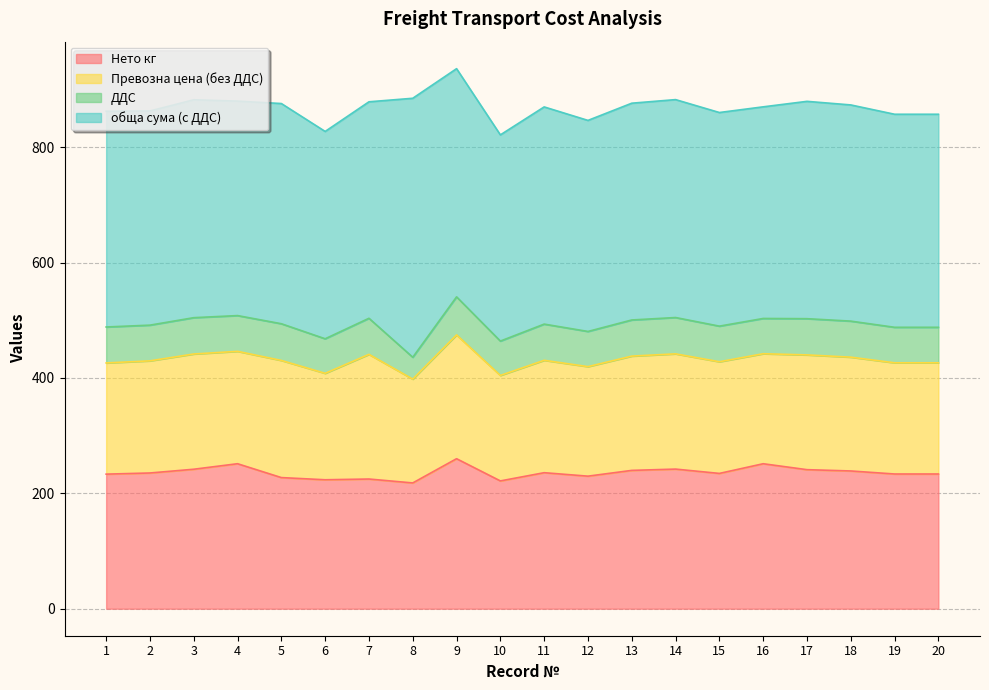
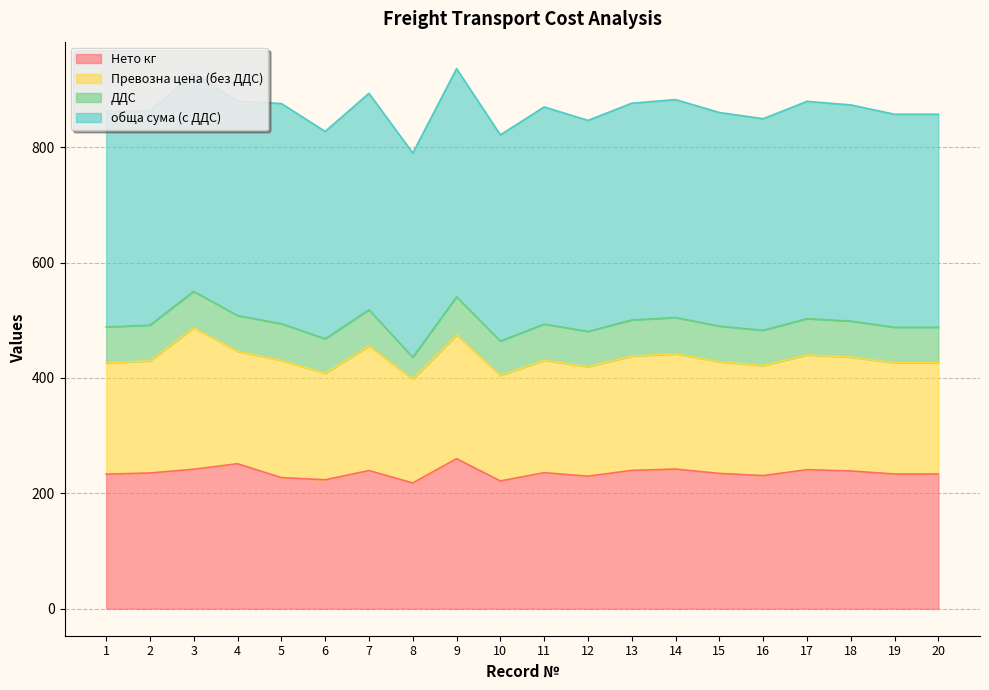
  {
    "Нето кг": {
      "1": 230,
      "2": 240,
      "3": 240,
      "4": 250,
      "5": 230,
      "6": 220,
-     "7": 220,
+     "7": 240,
      "8": 220,
      "9": 260,
      "10": 220,
      "11": 240,
      "12": 230,
      "13": 240,
      "14": 240,
      "15": 230,
-     "16": 250,
+     "16": 230,
      "17": 240,
      "18": 240,
      "19": 230,
      "20": 230
    },
    "Превозна цена (без ДДС)": {
      "1": 190,
      "2": 190,
-     "3": 200,
+     "3": 250,
      "4": 190,
      "5": 200,
      "6": 180,
      "7": 220,
      "8": 180,
      "9": 210,
      "10": 180,
      "11": 190,
      "12": 190,
      "13": 200,
      "14": 200,
      "15": 190,
      "16": 190,
      "17": 200,
      "18": 200,
      "19": 190,
      "20": 190
    },
    "ДДС": {
      "1": 60,
      "2": 60,
      "3": 60,
      "4": 60,
      "5": 60,
      "6": 60,
      "7": 60,
      "8": 40,
      "9": 70,
      "10": 60,
      "11": 60,
      "12": 60,
      "13": 60,
      "14": 60,
      "15": 60,
      "16": 60,
      "17": 60,
      "18": 60,
      "19": 60,
      "20": 60
    },
    "обща сума (с ДДС)": {
      "5": 380,
      "6": 360,
      "7": 380,
-     "8": 450,
+     "8": 350,
      "9": 400,
      "10": 360,
      "11": 380,
      "12": 370,
      "13": 380,
      "14": 380,
      "15": 370,
      "16": 370,
      "17": 380,
      "18": 370,
      "19": 370,
      "20": 370
    }
  }
